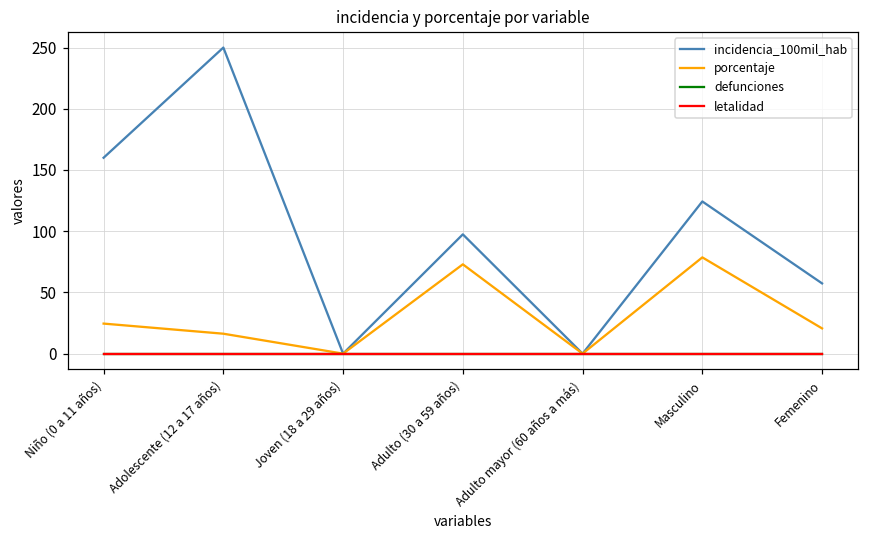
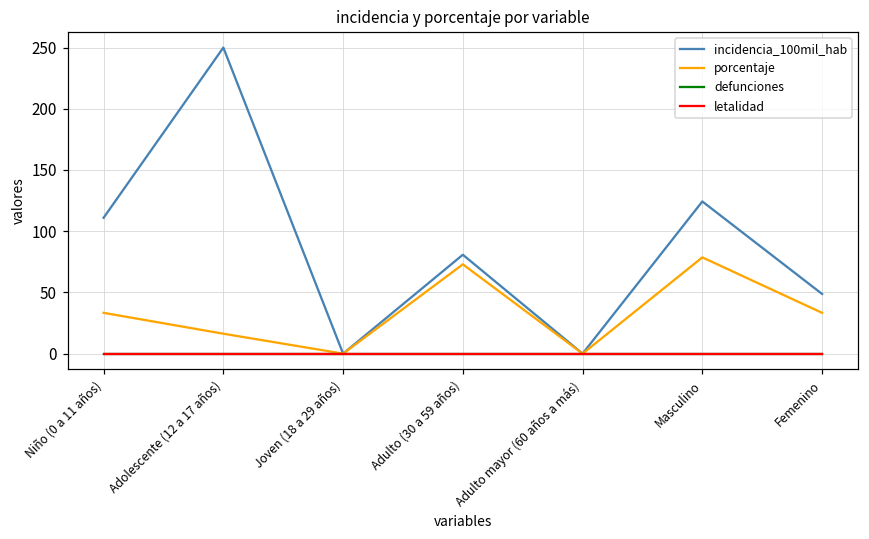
  {
    "incidencia_100mil_hab": {
-     "Niño (0 a 11 años)": 160,
+     "Niño (0 a 11 años)": 111,
      "Adolescente (12 a 17 años)": 250,
-     "Adulto (30 a 59 años)": 97,
+     "Adulto (30 a 59 años)": 81,
      "Masculino": 124,
-     "Femenino": 57
+     "Femenino": 49
    },
    "porcentaje": {
-     "Niño (0 a 11 años)": 25,
+     "Niño (0 a 11 años)": 33,
      "Adolescente (12 a 17 años)": 16,
      "Adulto (30 a 59 años)": 73,
      "Masculino": 79,
-     "Femenino": 21
+     "Femenino": 33
    },
    "letalidad": {
      "Niño (0 a 11 años)": 0,
      "Adolescente (12 a 17 años)": 0,
      "Adulto (30 a 59 años)": 0,
      "Masculino": 0,
      "Femenino": 0
    }
  }
